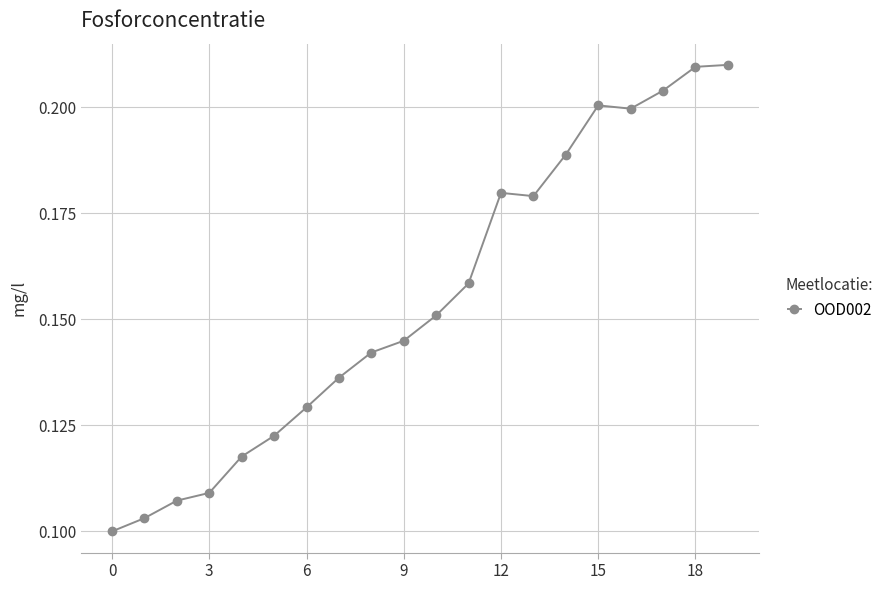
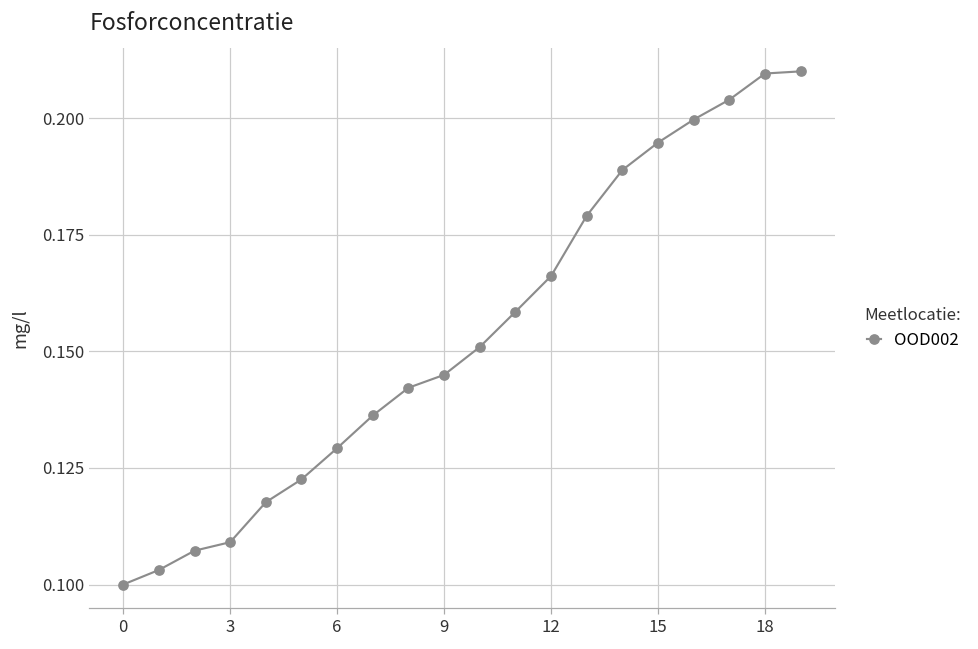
  {
    "0": 0.100,
    "3": 0.109,
    "6": 0.129,
    "9": 0.145,
-   "12": 0.180,
-   "15": 0.200,
+   "12": 0.166,
+   "15": 0.195,
    "18": 0.210
  }
